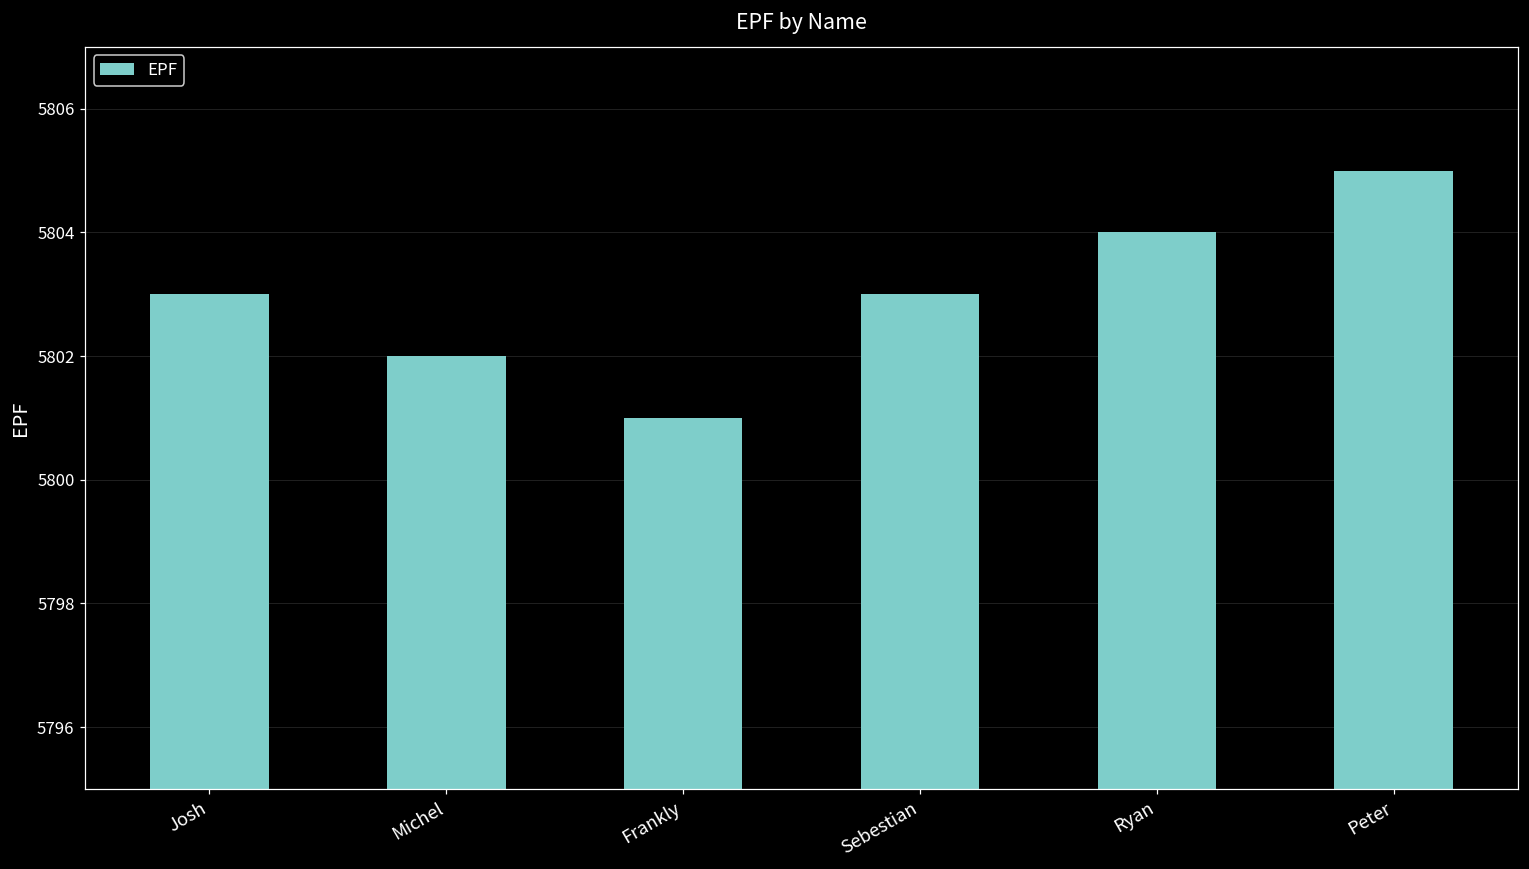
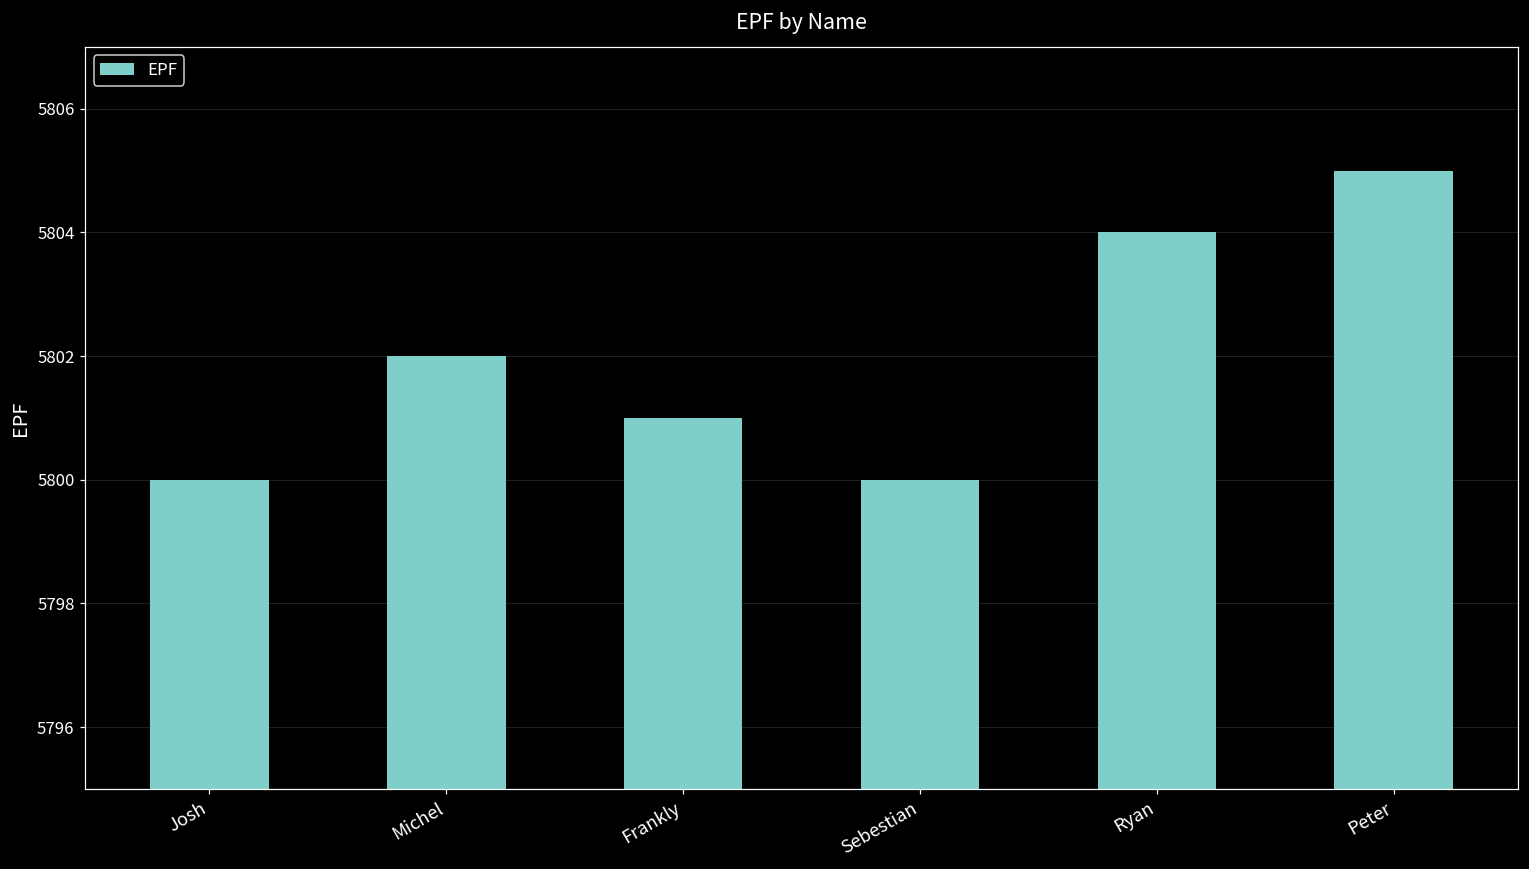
  {
-   "Josh": 5803,
+   "Josh": 5800,
    "Michel": 5802,
    "Frankly": 5801,
-   "Sebestian": 5803,
+   "Sebestian": 5800,
    "Ryan": 5804,
    "Peter": 5805
  }
